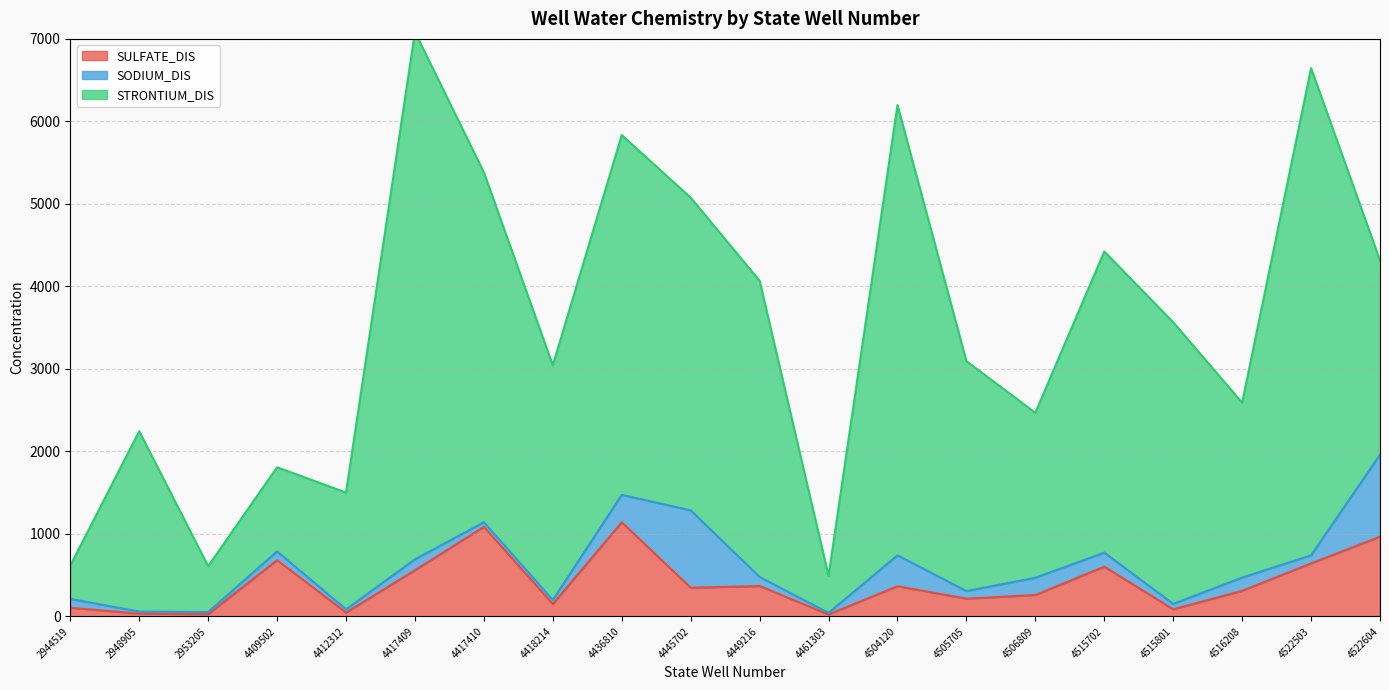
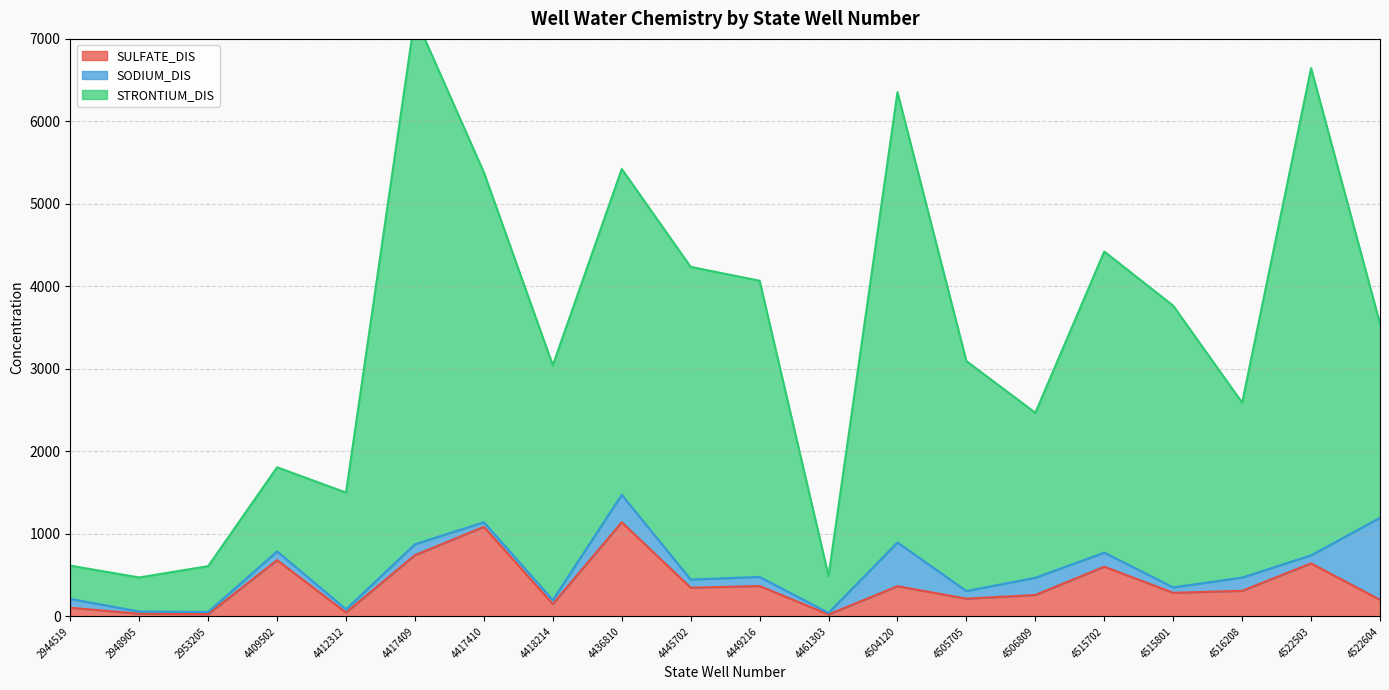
  {
    "SULFATE_DIS": {
      "2944519": 100,
      "4409502": 700,
      "4412312": 0,
-     "4417409": 600,
+     "4417409": 700,
      "4417410": 1100,
      "4418214": 200,
      "4436810": 1100,
      "4445702": 300,
      "4449216": 400,
      "4504120": 400,
      "4505705": 200,
      "4506809": 300,
      "4515702": 600,
-     "4515801": 100,
+     "4515801": 300,
      "4516208": 300,
      "4522503": 600,
-     "4522604": 1000
+     "4522604": 200
    },
    "SODIUM_DIS": {
      "2944519": 100,
      "4409502": 100,
      "4412312": 0,
      "4417409": 100,
      "4417410": 100,
      "4418214": 0,
      "4436810": 300,
-     "4445702": 900,
+     "4445702": 100,
      "4449216": 100,
-     "4504120": 400,
+     "4504120": 500,
      "4505705": 100,
      "4506809": 200,
      "4515702": 200,
      "4515801": 100,
      "4516208": 200,
      "4522503": 100,
      "4522604": 1000
    },
    "STRONTIUM_DIS": {
      "2944519": 400,
-     "2948905": 2200,
+     "2948905": 400,
      "2953205": 600,
      "4409502": 1000,
      "4412312": 1400,
      "4417410": 4200,
      "4418214": 2800,
-     "4436810": 4400,
+     "4436810": 3900,
      "4445702": 3800,
      "4449216": 3600,
      "4461303": 400,
      "4504120": 5500,
      "4505705": 2800,
      "4506809": 2000,
      "4515702": 3700,
      "4515801": 3400,
      "4516208": 2100,
      "4522503": 5900,
      "4522604": 2400
    }
  }
